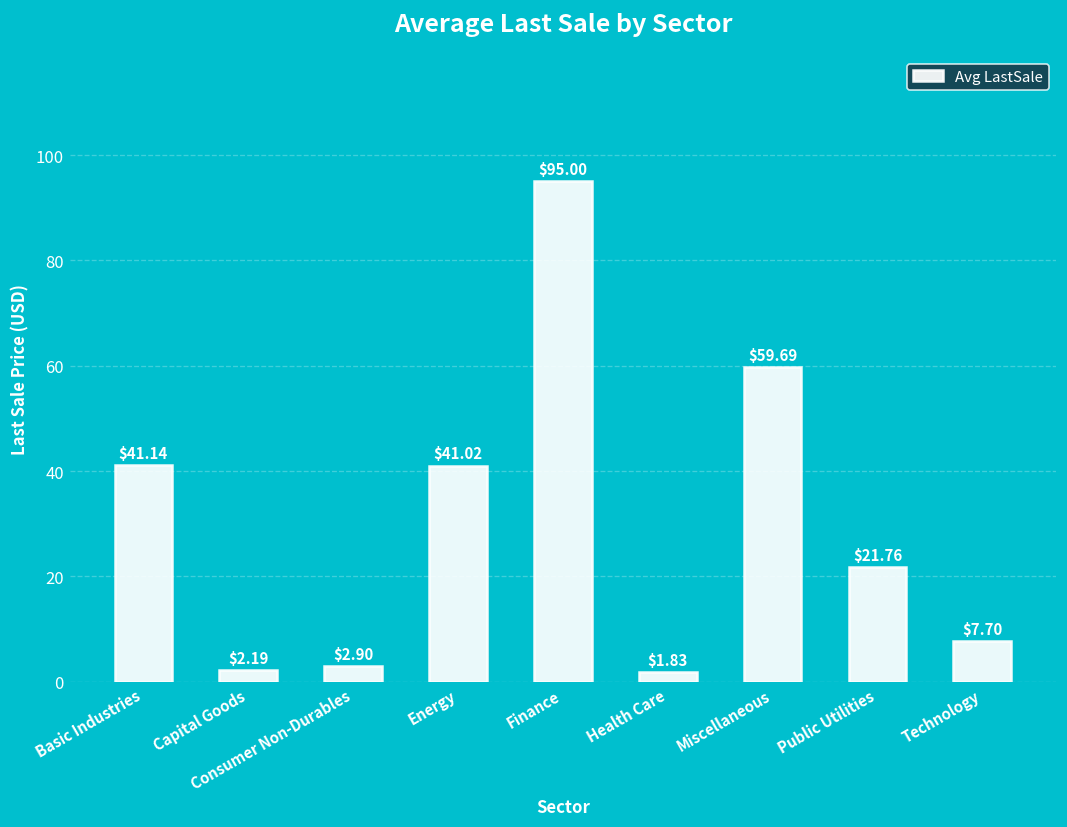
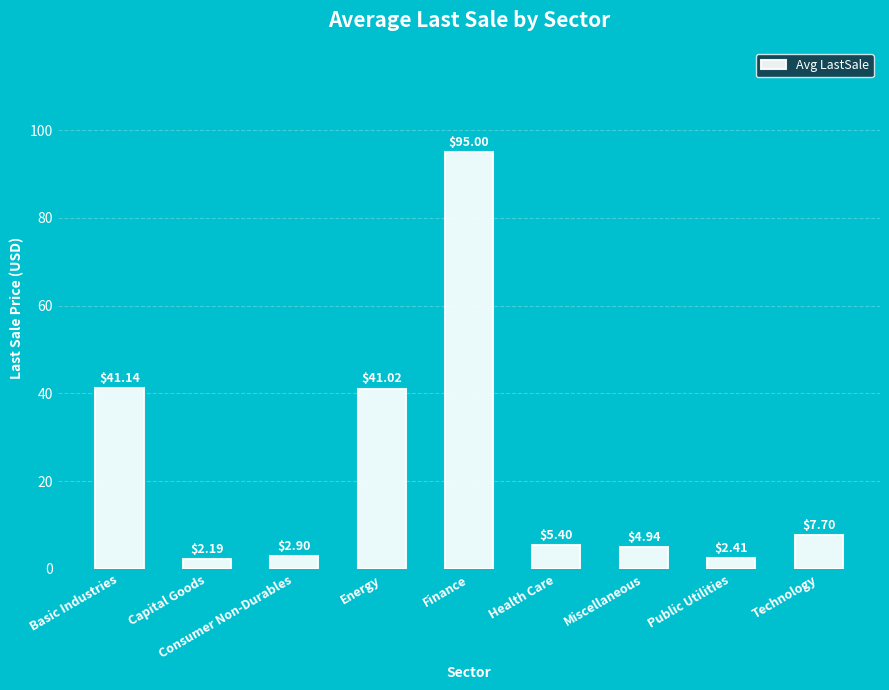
  {
    "Basic Industries": "$41.14",
    "Capital Goods": "$2.19",
    "Consumer Non-Durables": "$2.90",
    "Energy": "$41.02",
    "Finance": "$95.00",
-   "Health Care": "$1.83",
-   "Miscellaneous": "$59.69",
-   "Public Utilities": "$21.76",
+   "Health Care": "$5.40",
+   "Miscellaneous": "$4.94",
+   "Public Utilities": "$2.41",
    "Technology": "$7.70"
  }
